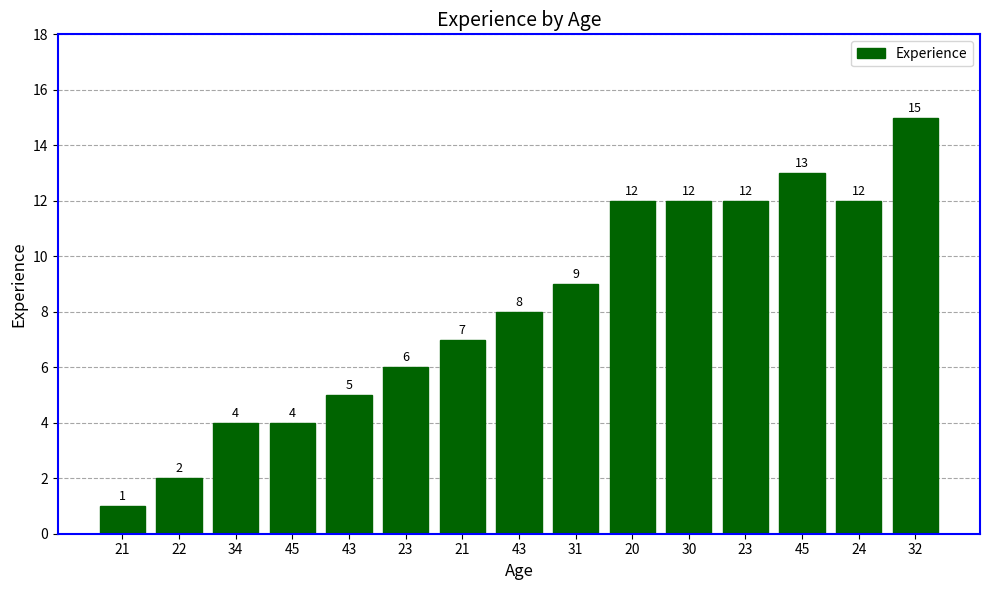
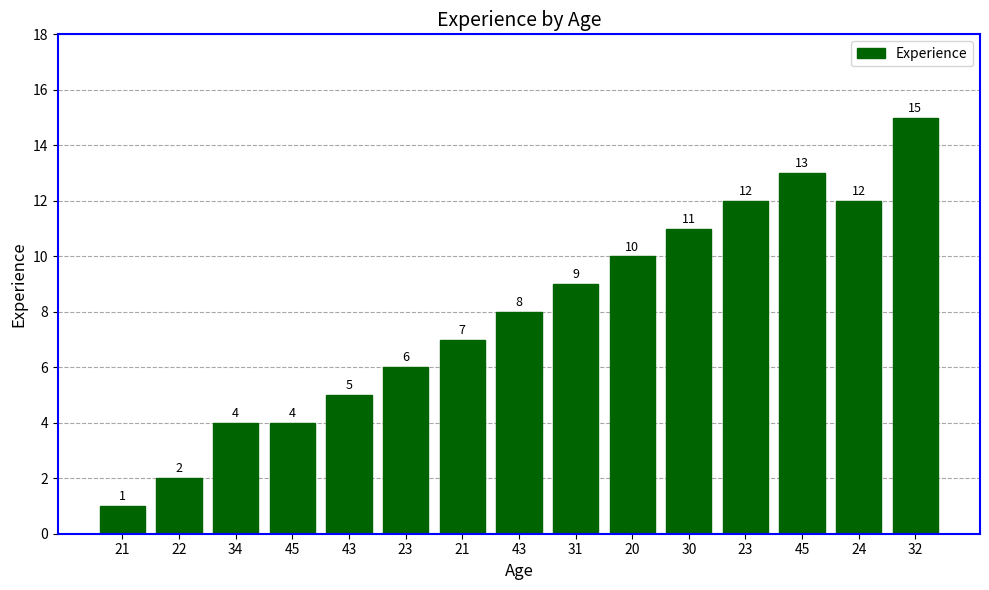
  {
    "22": 2,
    "34": 4,
    "31": 9,
-   "20": 12,
-   "30": 12,
+   "20": 10,
+   "30": 11,
    "24": 12,
    "32": 15
  }
